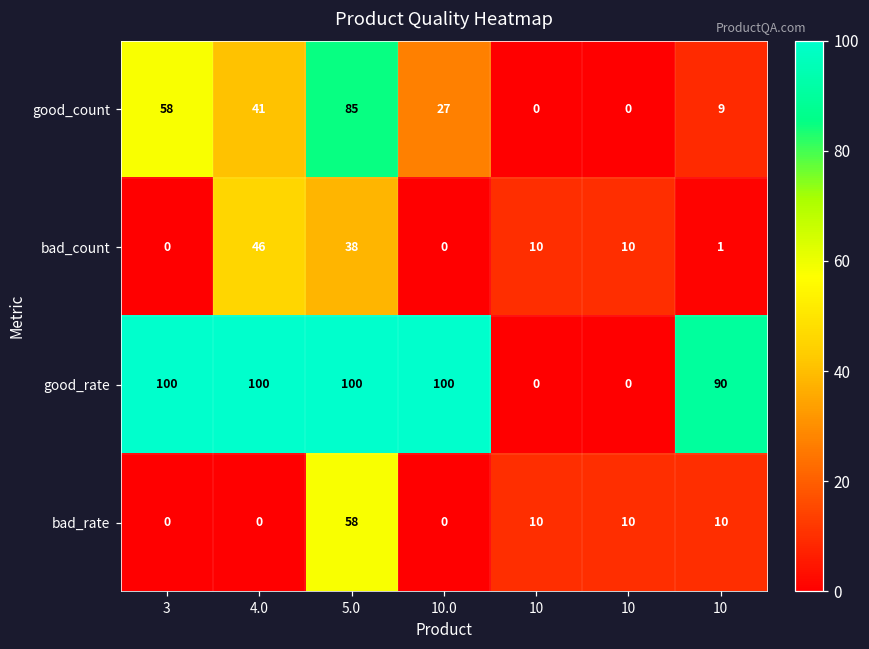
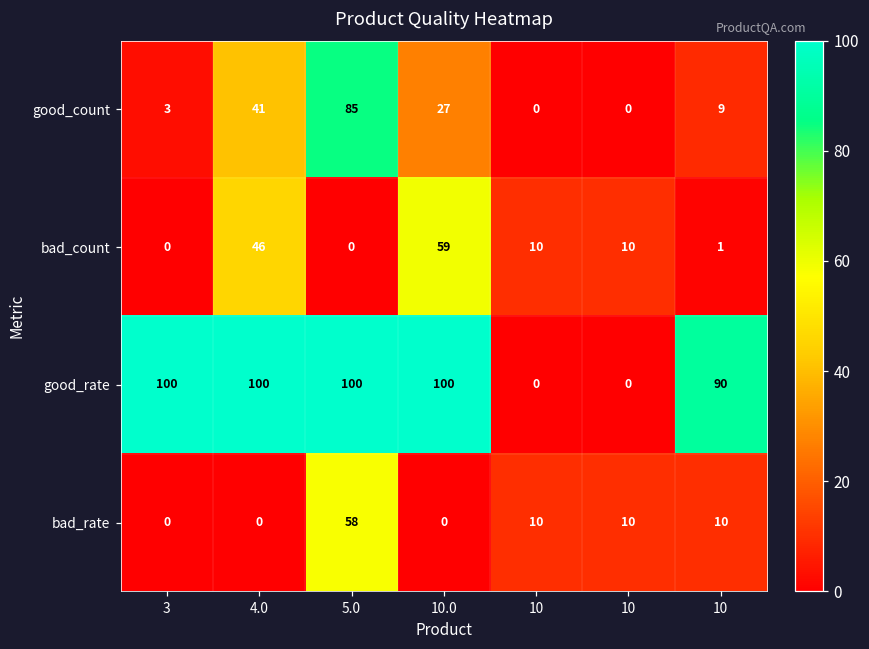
  {
    "good_count": {
-     "3": 58,
+     "3": 3,
      "4.0": 41,
      "5.0": 85,
      "10.0": 27
    },
    "bad_count": {
      "3": 0,
      "4.0": 46,
-     "5.0": 38,
-     "10.0": 0
+     "5.0": 0,
+     "10.0": 59
    },
    "good_rate": {
      "3": 100,
      "4.0": 100,
      "5.0": 100,
      "10.0": 100
    },
    "bad_rate": {
      "3": 0,
      "4.0": 0,
      "5.0": 58,
      "10.0": 0
    }
  }
